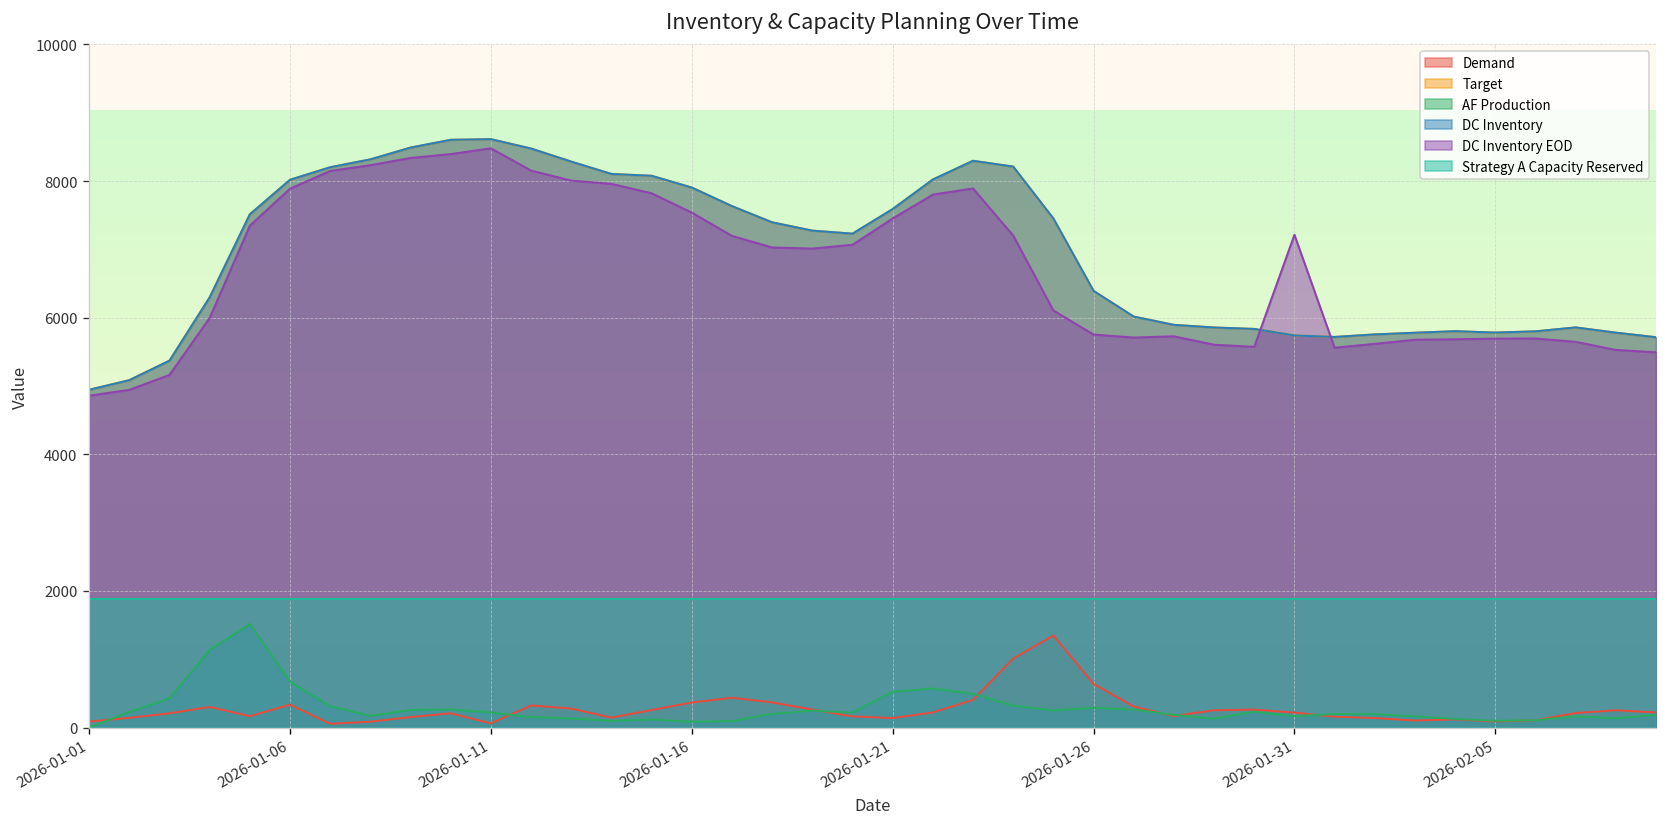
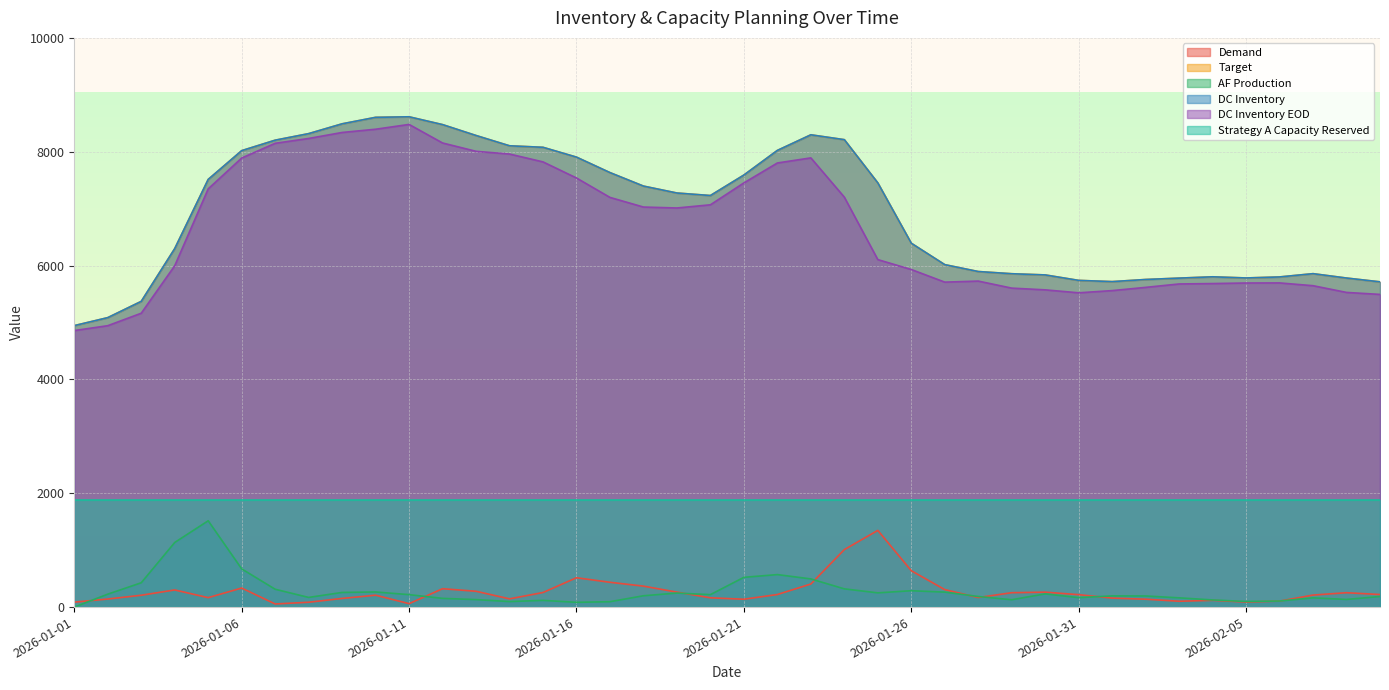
  {
    "Demand": {
      "2026-01-01": 100,
      "2026-01-06": 300,
      "2026-01-11": 100,
-     "2026-01-16": 400,
+     "2026-01-16": 500,
      "2026-01-21": 100,
      "2026-01-26": 600,
      "2026-01-31": 200
    },
    "DC Inventory EOD": {
      "2026-01-01": 4900,
      "2026-01-06": 7900,
      "2026-01-11": 8500,
      "2026-01-16": 7500,
      "2026-01-21": 7500,
-     "2026-01-26": 5800,
-     "2026-01-31": 7200,
+     "2026-01-26": 5900,
+     "2026-01-31": 5500,
      "2026-02-05": 5700
    }
  }
